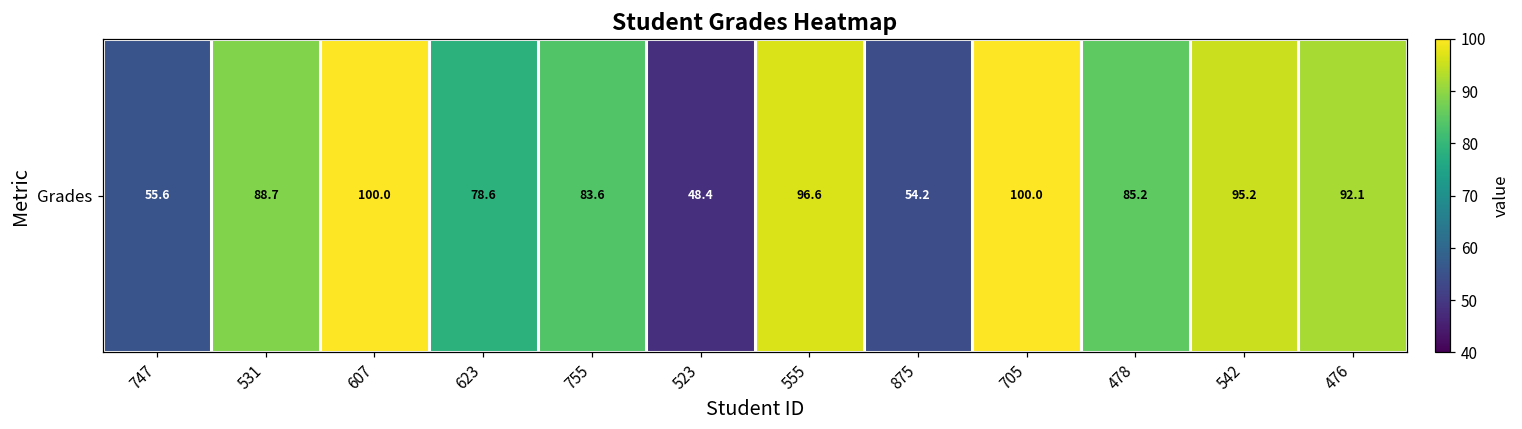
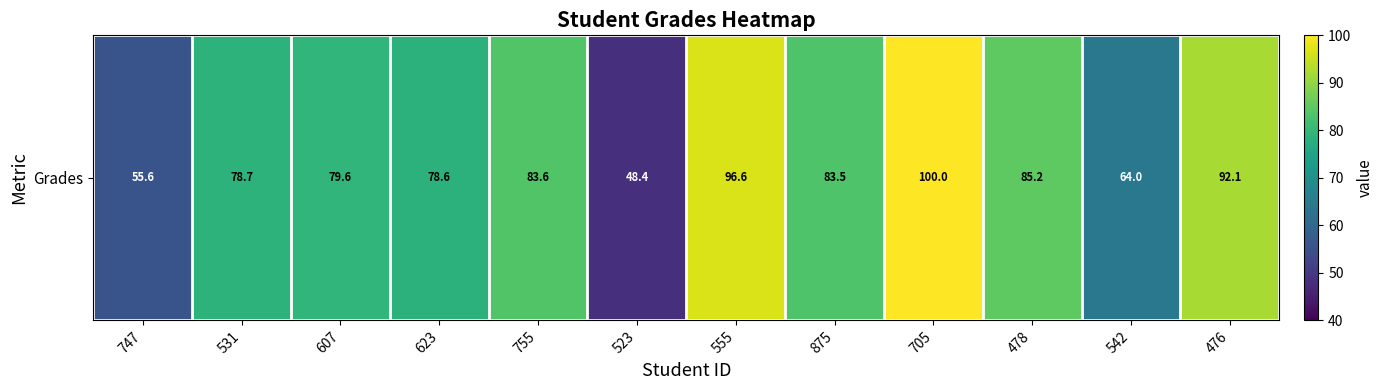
  {
    "Grades": {
      "747": 55.6,
-     "531": 88.7,
-     "607": 100.0,
+     "531": 78.7,
+     "607": 79.6,
      "623": 78.6,
      "755": 83.6,
      "523": 48.4,
      "555": 96.6,
-     "875": 54.2,
+     "875": 83.5,
      "705": 100.0,
      "478": 85.2,
-     "542": 95.2,
+     "542": 64.0,
      "476": 92.1
    }
  }
